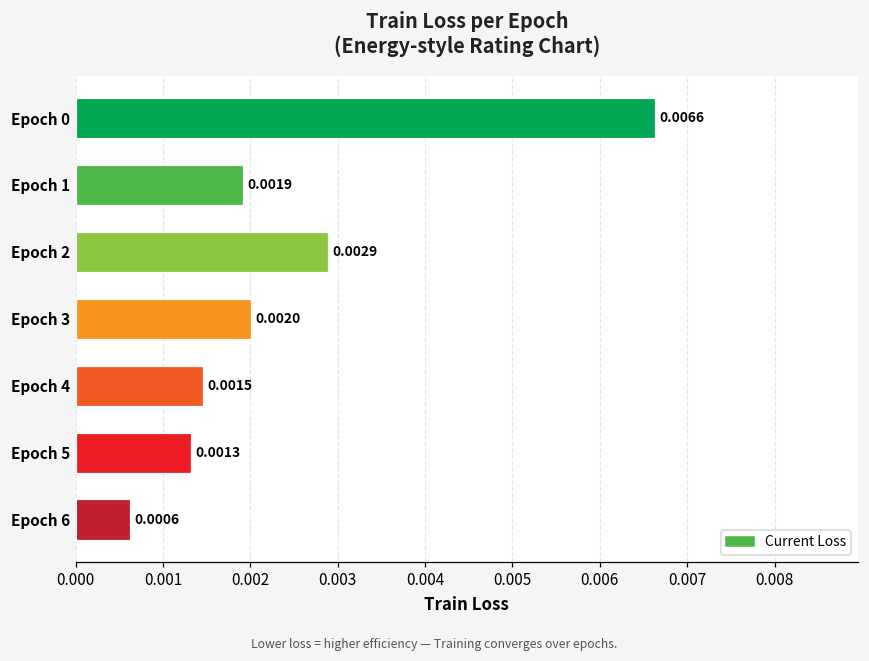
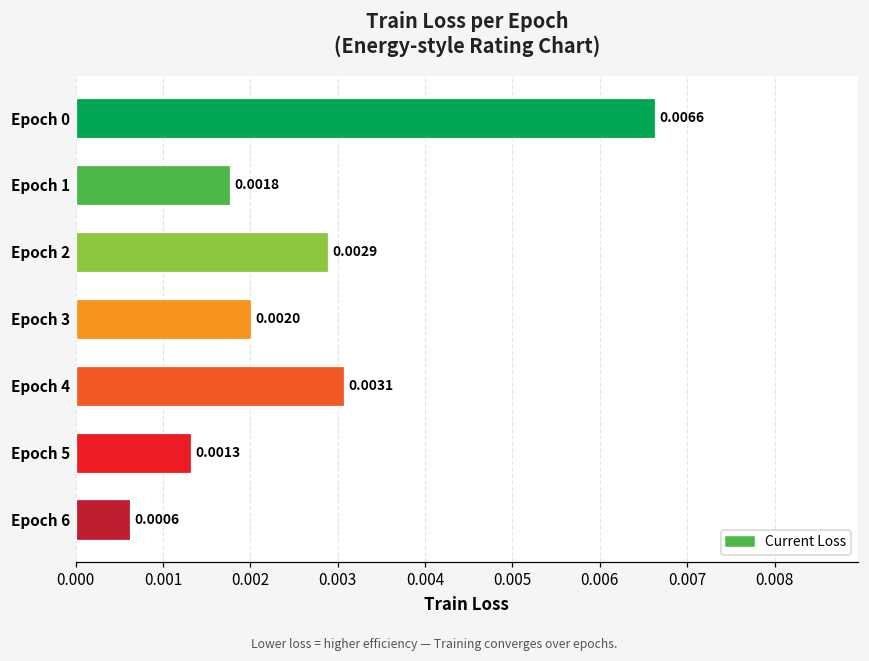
  {
    "Epoch 0": 0.0066,
-   "Epoch 1": 0.0019,
+   "Epoch 1": 0.0018,
    "Epoch 2": 0.0029,
    "Epoch 3": 0.0020,
-   "Epoch 4": 0.0015,
+   "Epoch 4": 0.0031,
    "Epoch 5": 0.0013,
    "Epoch 6": 0.0006
  }
